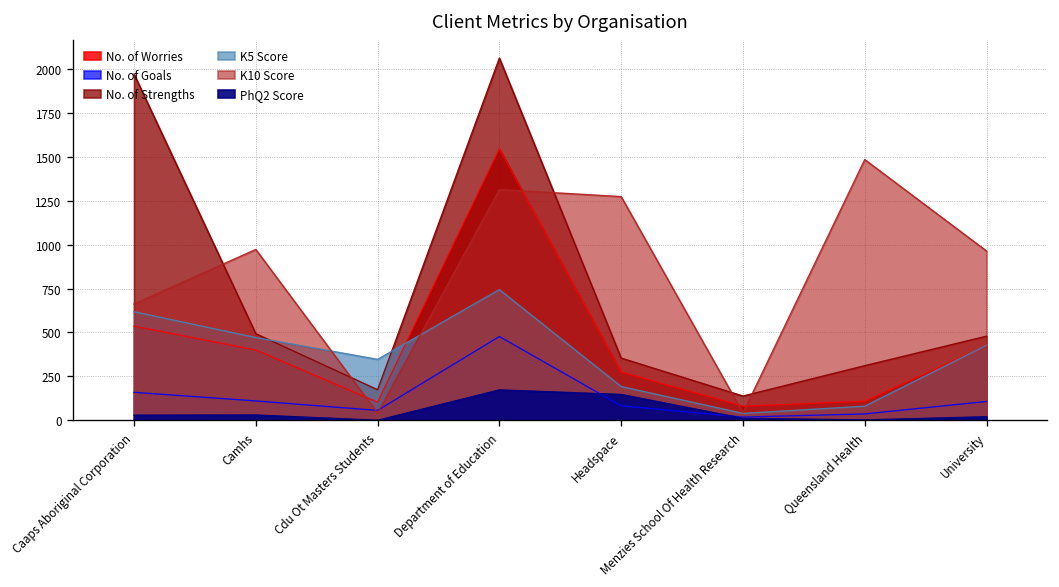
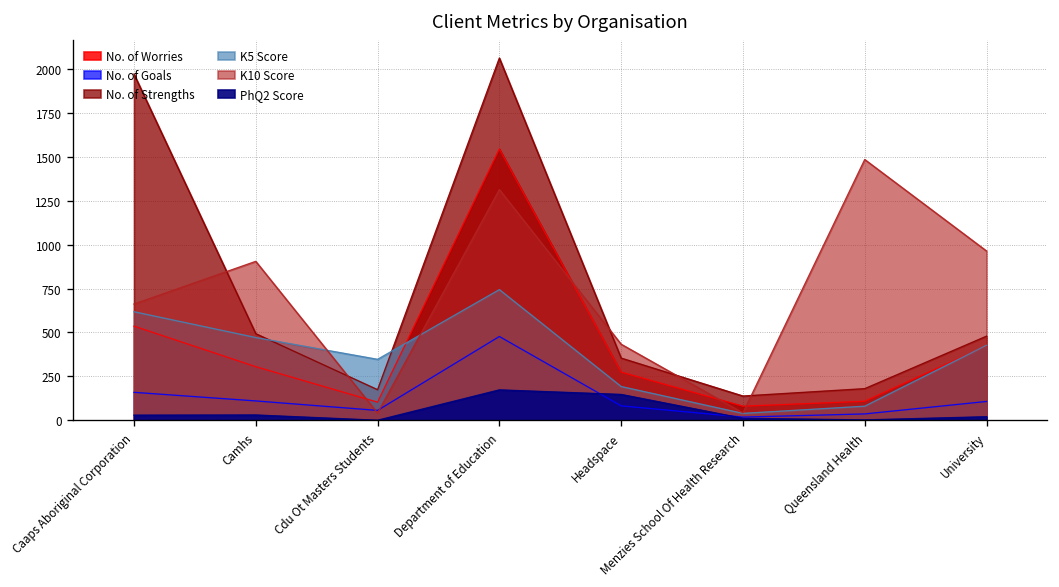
  {
    "No. of Worries": {
      "Caaps Aboriginal Corporation": 540,
-     "Camhs": 400,
+     "Camhs": 310,
      "Cdu Ot Masters Students": 100,
      "Department of Education": 1550,
      "Headspace": 270,
      "Menzies School Of Health Research": 80,
      "Queensland Health": 110
    },
    "No. of Goals": {
      "Caaps Aboriginal Corporation": 160,
      "Camhs": 110,
      "Department of Education": 480,
      "Headspace": 80,
      "Queensland Health": 40,
      "University": 110
    },
    "No. of Strengths": {
      "Caaps Aboriginal Corporation": 1970,
      "Camhs": 490,
      "Cdu Ot Masters Students": 170,
      "Department of Education": 2060,
      "Headspace": 350,
      "Menzies School Of Health Research": 140,
-     "Queensland Health": 310,
+     "Queensland Health": 180,
      "University": 480
    },
    "K5 Score": {
      "Caaps Aboriginal Corporation": 620,
      "Camhs": 470,
      "Cdu Ot Masters Students": 350,
      "Department of Education": 740,
      "Headspace": 190,
      "Queensland Health": 80
    },
    "K10 Score": {
      "Caaps Aboriginal Corporation": 660,
-     "Camhs": 970,
+     "Camhs": 910,
      "Department of Education": 1310,
-     "Headspace": 1270,
+     "Headspace": 430,
      "Queensland Health": 1490,
      "University": 960
    },
    "PhQ2 Score": {
      "Caaps Aboriginal Corporation": 30,
      "Camhs": 30,
      "Cdu Ot Masters Students": 0,
      "Department of Education": 170,
      "Headspace": 150,
      "Queensland Health": 0,
      "University": 20
    }
  }
